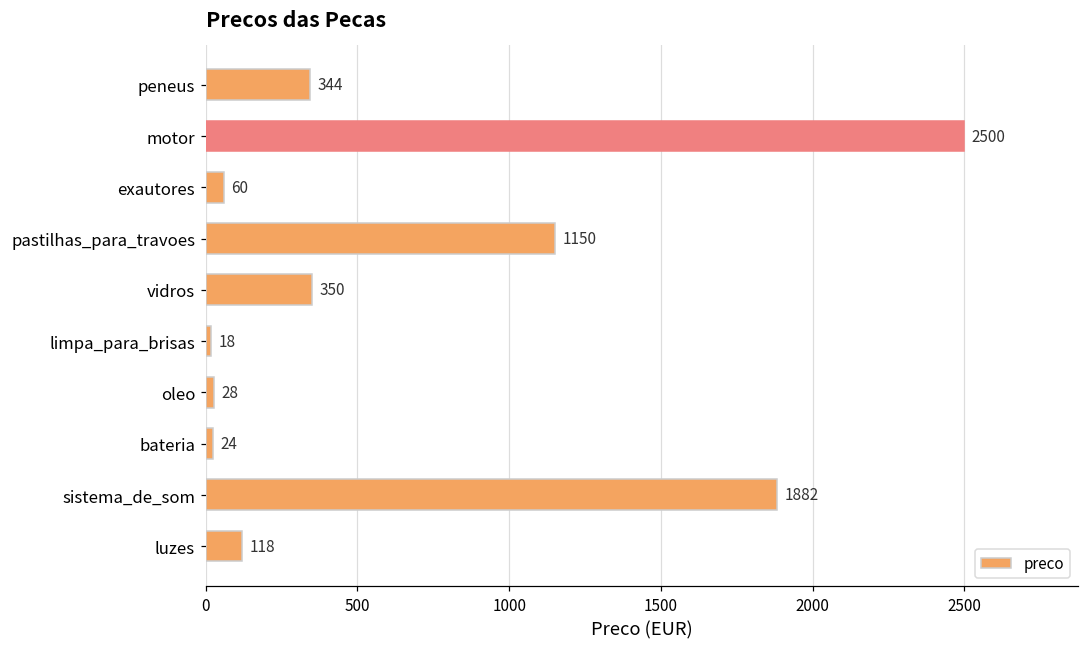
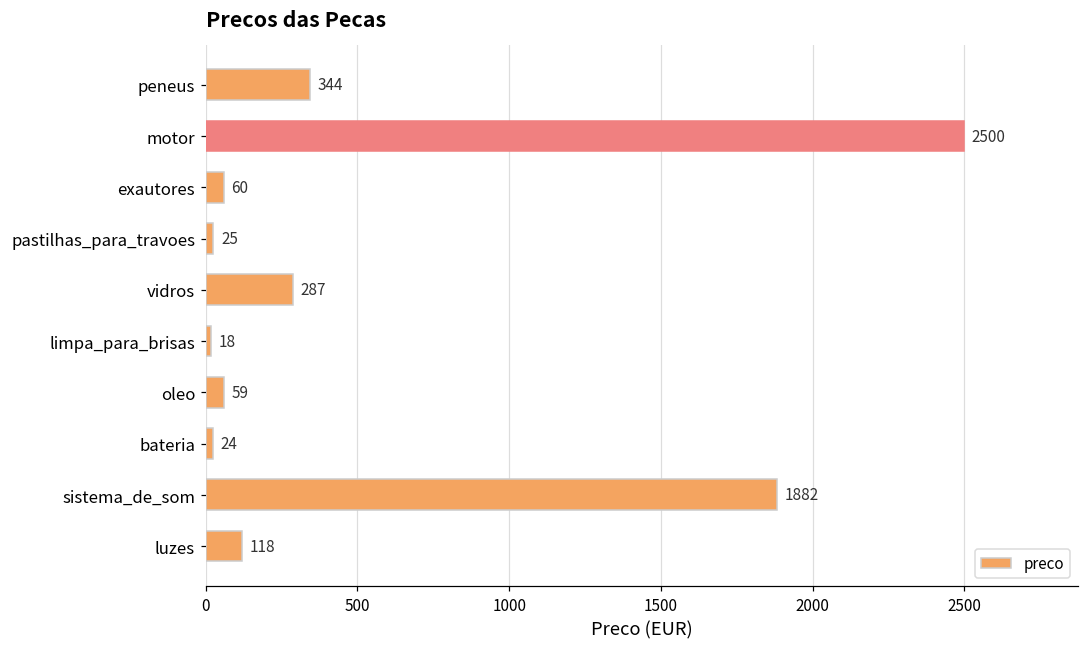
  {
    "peneus": 344,
    "motor": 2500,
    "exautores": 60,
-   "pastilhas_para_travoes": 1150,
-   "vidros": 350,
+   "pastilhas_para_travoes": 25,
+   "vidros": 287,
    "limpa_para_brisas": 18,
-   "oleo": 28,
+   "oleo": 59,
    "bateria": 24,
    "sistema_de_som": 1882,
    "luzes": 118
  }
